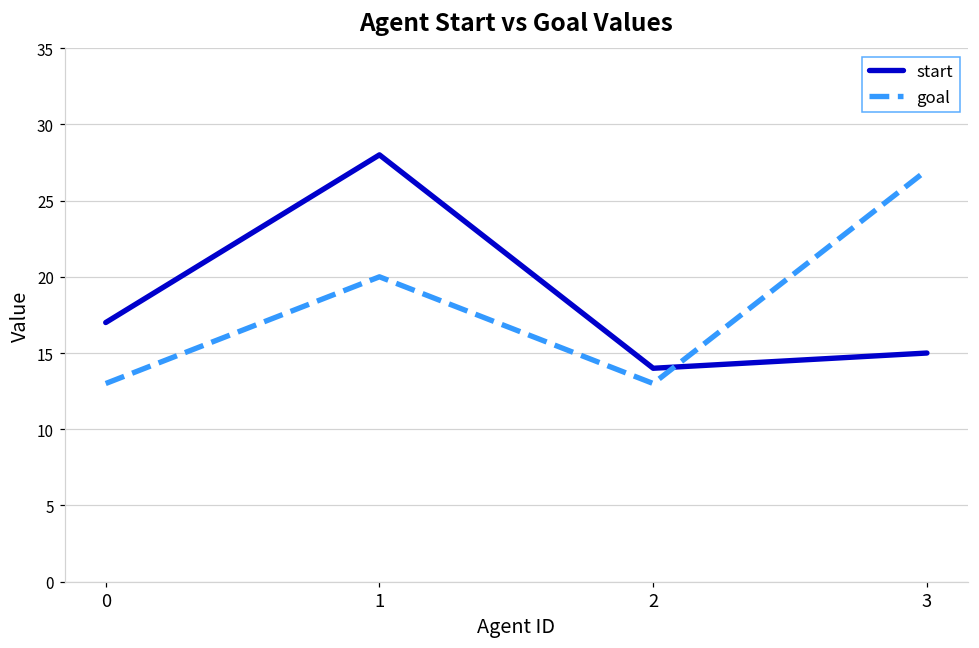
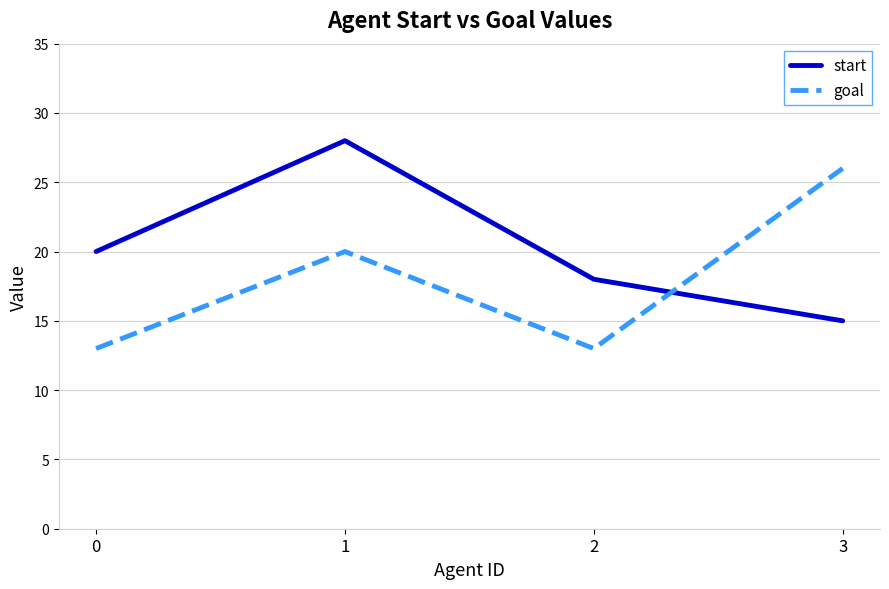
  {
    "start": {
-     "0": 17,
+     "0": 20,
      "1": 28,
-     "2": 14,
+     "2": 18,
      "3": 15
    },
    "goal": {
      "0": 13,
      "1": 20,
      "2": 13,
-     "3": 27
+     "3": 26
    }
  }
